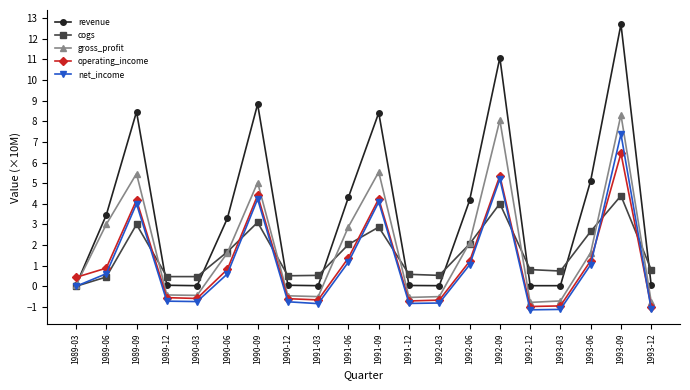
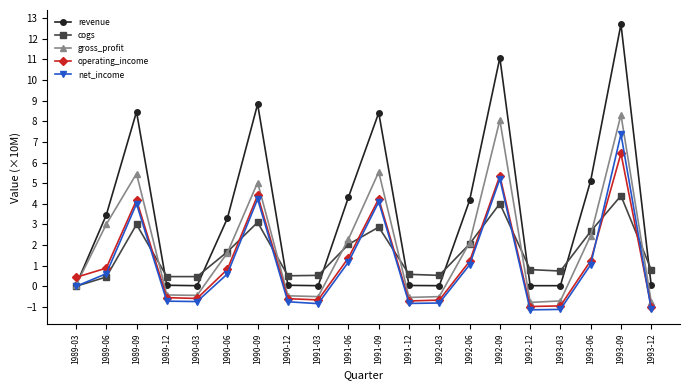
  {
    "gross_profit": {
      "1989-06": 3.0,
      "1989-09": 5.5,
      "1989-12": -0.4,
      "1990-03": -0.4,
      "1990-09": 5.0,
      "1990-12": -0.5,
      "1991-03": -0.5,
-     "1991-06": 2.9,
+     "1991-06": 2.3,
      "1991-09": 5.5,
      "1991-12": -0.5,
      "1992-03": -0.5,
      "1992-09": 8.1,
      "1992-12": -0.8,
      "1993-03": -0.7,
-     "1993-06": 1.6,
+     "1993-06": 2.5,
      "1993-09": 8.3,
      "1993-12": -0.8
    },
    "operating_income": {
      "1989-03": 0.4,
      "1989-06": 0.9,
      "1989-09": 4.2,
      "1989-12": -0.6,
      "1990-03": -0.6,
      "1990-06": 0.8,
      "1990-09": 4.4,
      "1990-12": -0.6,
      "1991-03": -0.7,
      "1991-06": 1.4,
      "1991-09": 4.2,
      "1992-03": -0.7,
      "1992-06": 1.2,
      "1992-09": 5.4,
      "1992-12": -1.0,
      "1993-03": -1.0,
      "1993-06": 1.2,
      "1993-09": 6.4,
      "1993-12": -1.0
    },
    "net_income": {
      "1989-06": 0.6,
      "1989-09": 4.0,
      "1989-12": -0.7,
      "1990-03": -0.7,
      "1990-06": 0.6,
      "1990-09": 4.2,
      "1990-12": -0.8,
      "1991-03": -0.8,
      "1991-06": 1.2,
      "1991-09": 4.1,
      "1992-03": -0.8,
      "1992-06": 1.0,
      "1992-09": 5.2,
      "1992-12": -1.1,
      "1993-03": -1.1,
      "1993-06": 1.1,
      "1993-09": 7.4,
      "1993-12": -1.1
    }
  }
